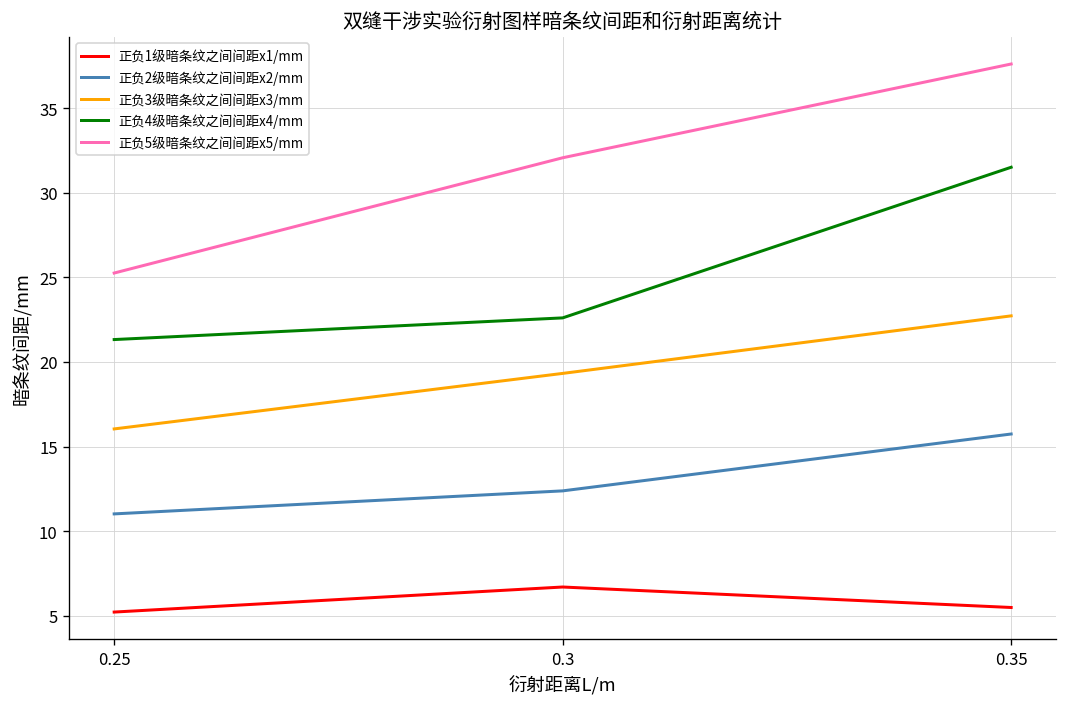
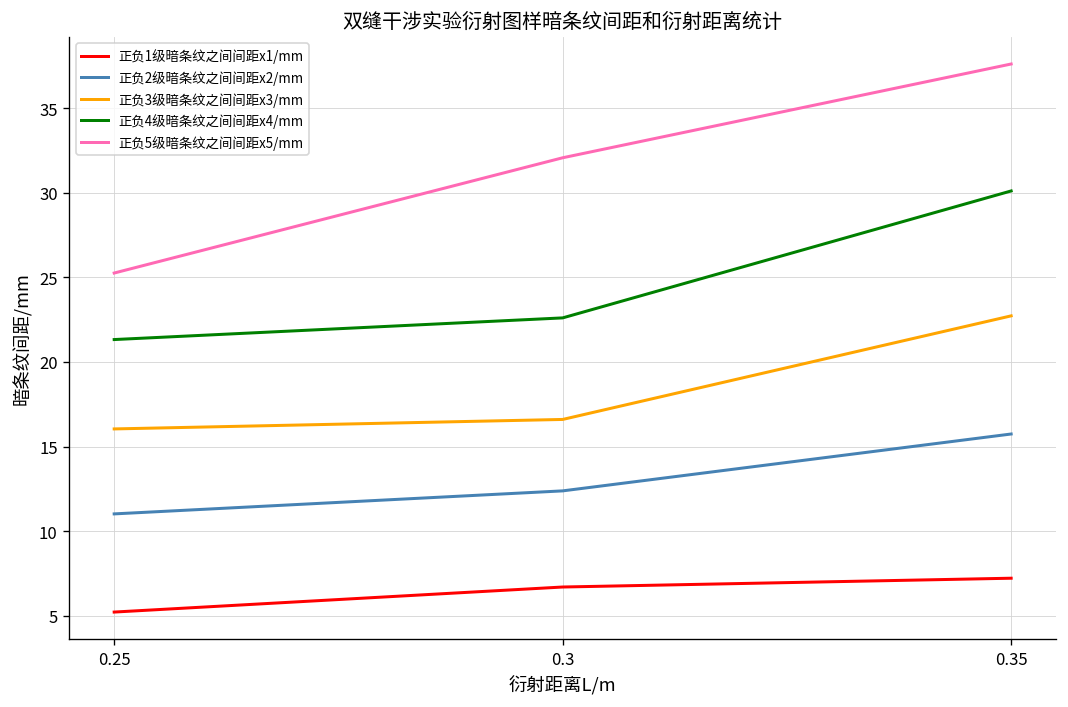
  {
    "正负1级暗条纹之间间距x1/mm": {
      "0.25": 5.2,
      "0.3": 6.7,
-     "0.35": 5.5
+     "0.35": 7.2
    },
    "正负2级暗条纹之间间距x2/mm": {
      "0.25": 11.0,
      "0.3": 12.4,
      "0.35": 15.7
    },
    "正负3级暗条纹之间间距x3/mm": {
      "0.25": 16.0,
-     "0.3": 19.3,
+     "0.3": 16.6,
      "0.35": 22.7
    },
    "正负4级暗条纹之间间距x4/mm": {
      "0.25": 21.3,
      "0.3": 22.6,
-     "0.35": 31.5
+     "0.35": 30.1
    },
    "正负5级暗条纹之间间距x5/mm": {
      "0.25": 25.3,
      "0.3": 32.1,
      "0.35": 37.6
    }
  }
